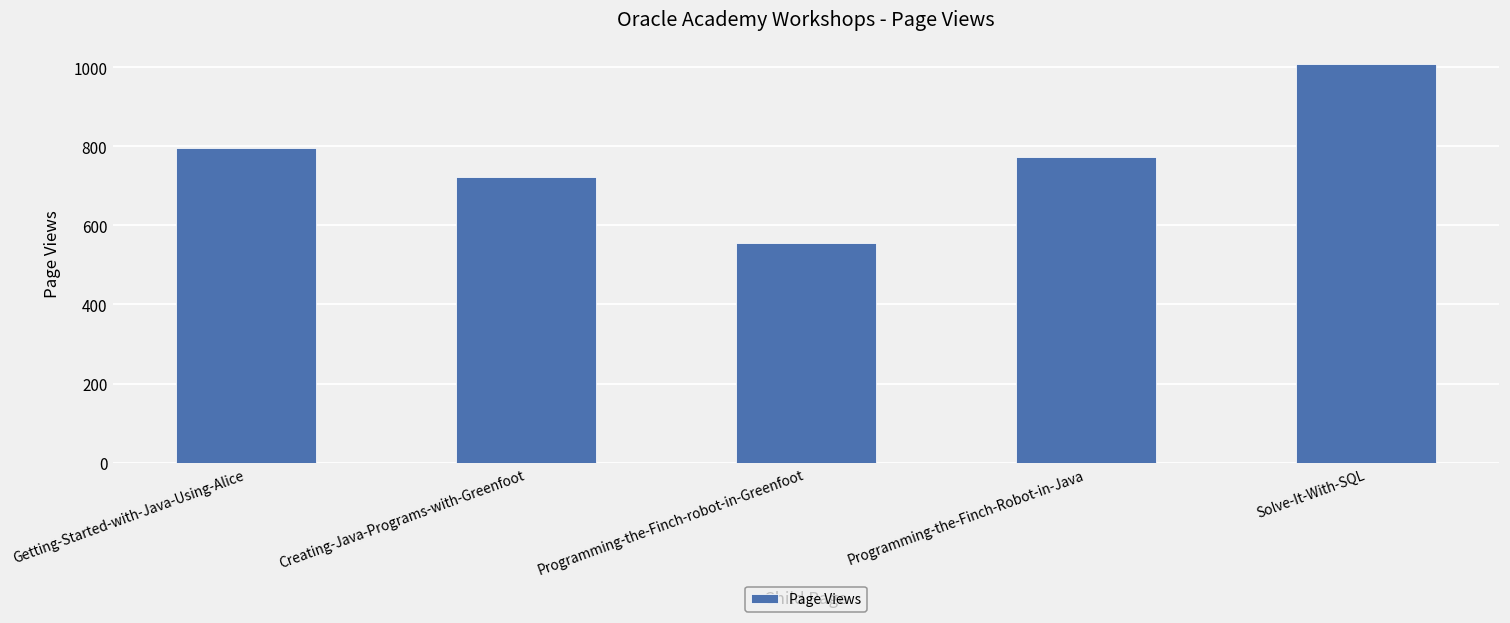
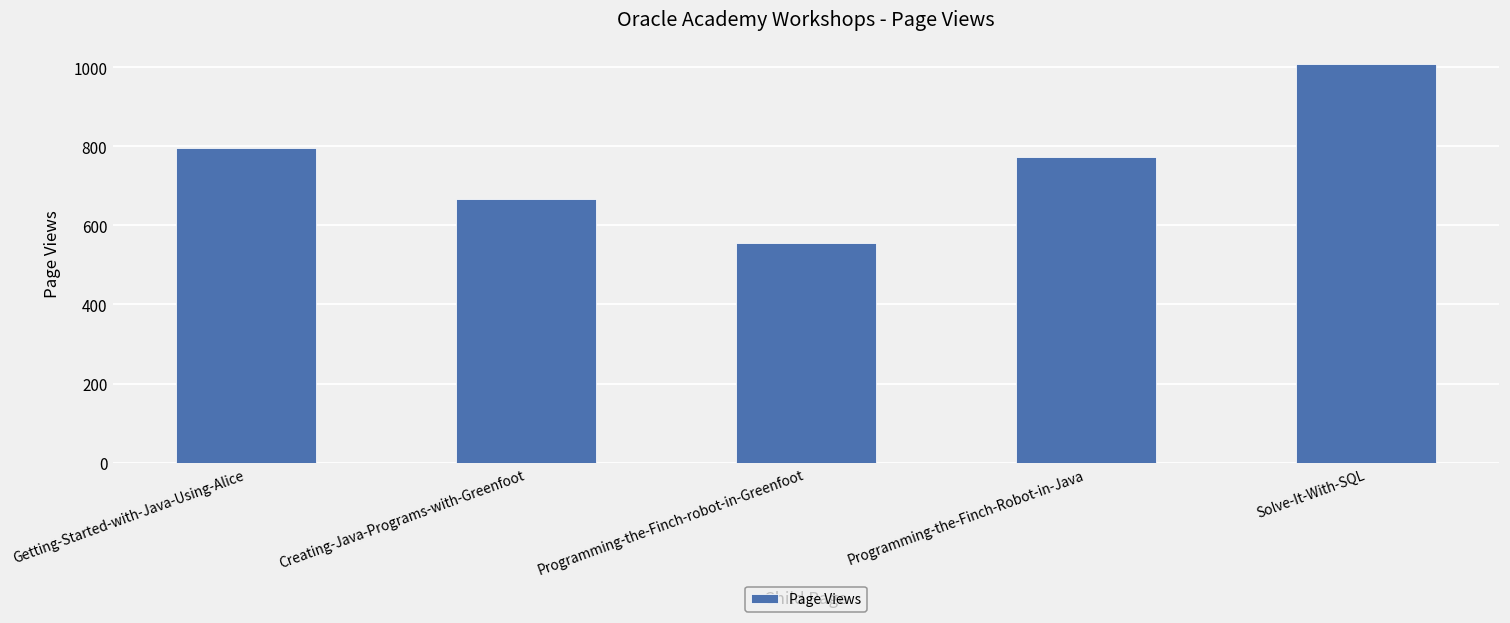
  {
    "Getting-Started-with-Java-Using-Alice": 800,
-   "Creating-Java-Programs-with-Greenfoot": 720,
+   "Creating-Java-Programs-with-Greenfoot": 670,
    "Programming-the-Finch-robot-in-Greenfoot": 560,
    "Programming-the-Finch-Robot-in-Java": 770,
    "Solve-It-With-SQL": 1010
  }
